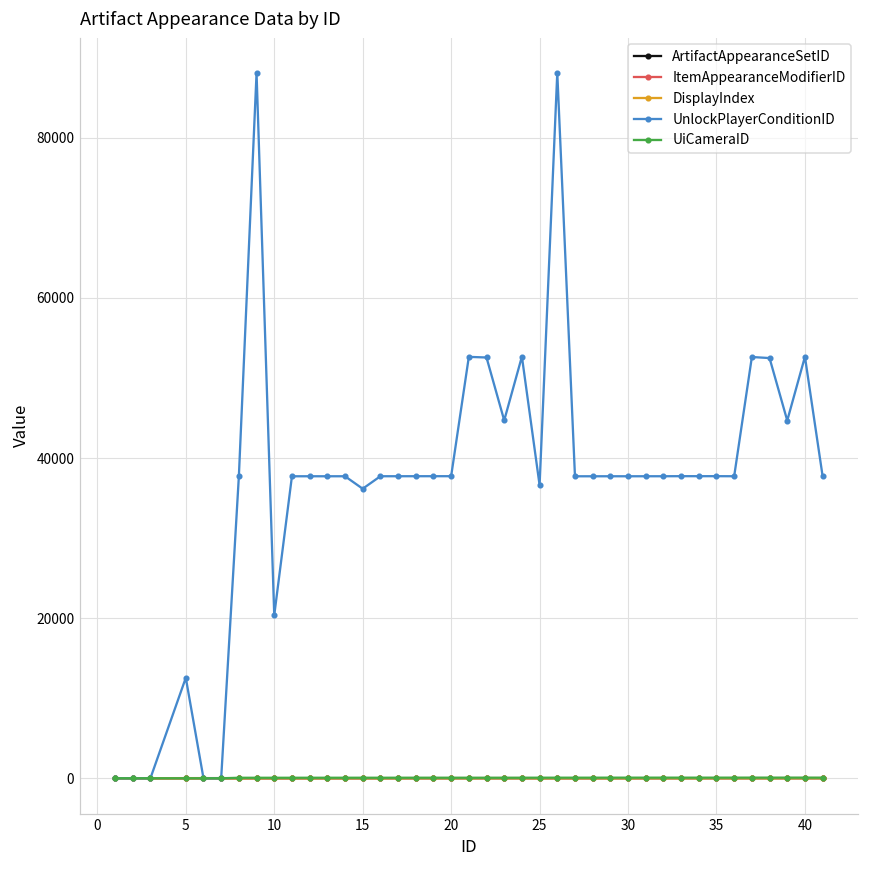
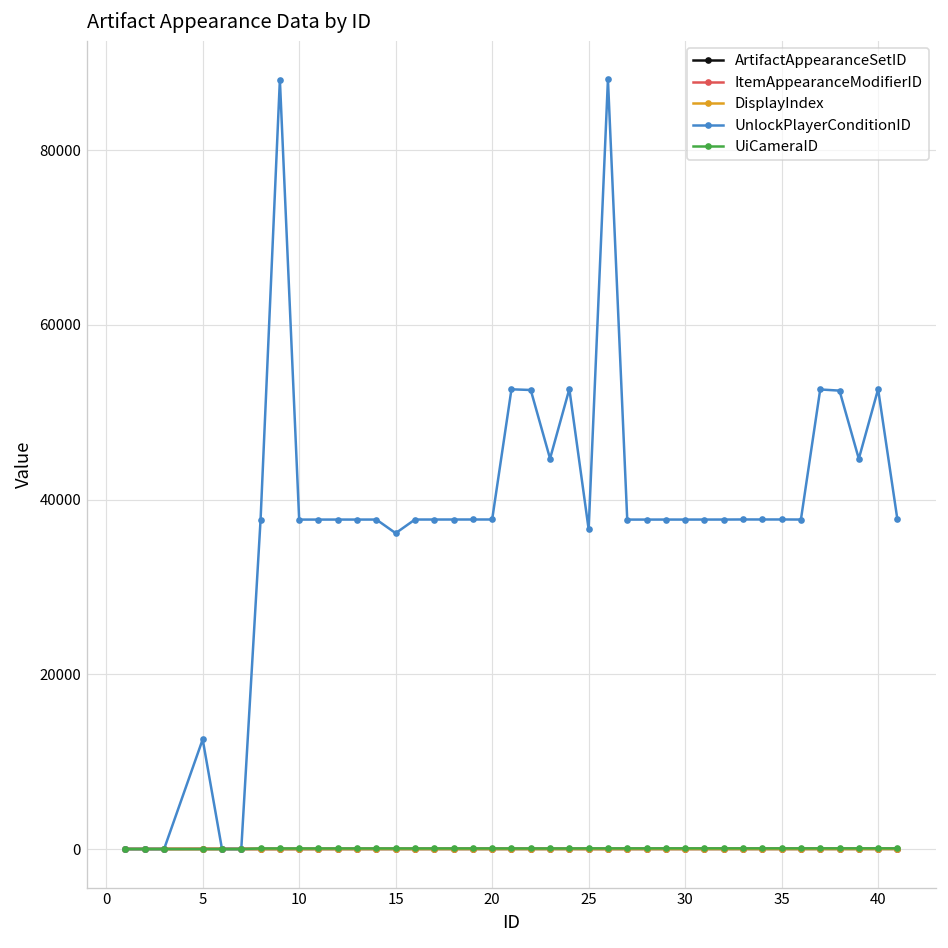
  {
    "UnlockPlayerConditionID": {
      "5": 13000,
-     "10": 20000,
+     "10": 38000,
      "15": 36000,
      "20": 38000,
      "25": 37000,
      "30": 38000,
      "35": 38000,
      "40": 53000
    }
  }
